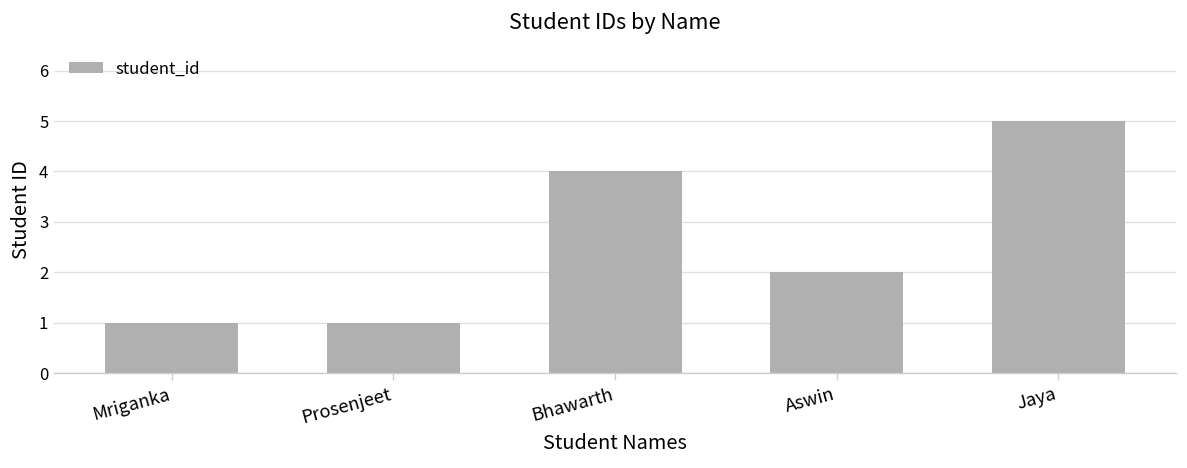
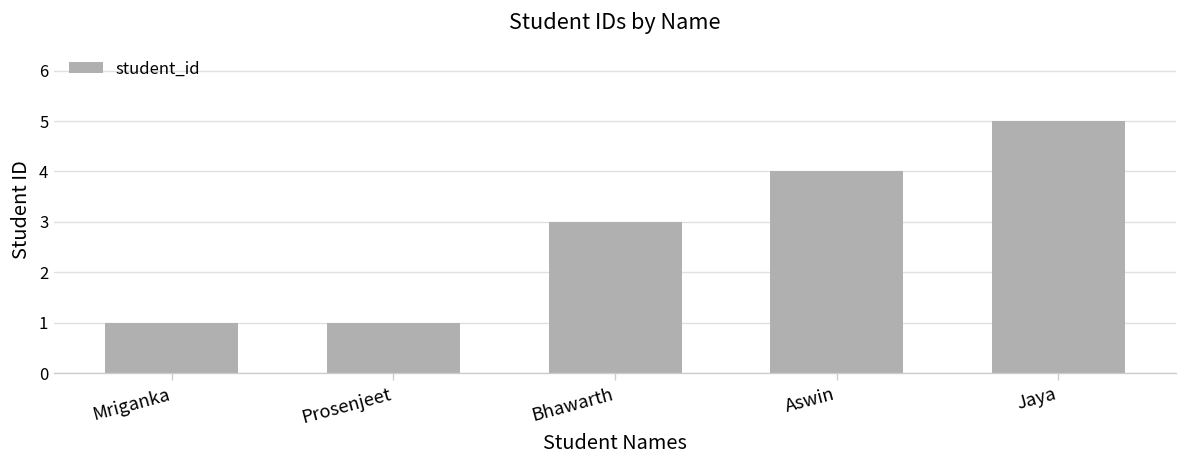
  {
    "Mriganka": 1,
    "Prosenjeet": 1,
-   "Bhawarth": 4,
-   "Aswin": 2,
+   "Bhawarth": 3,
+   "Aswin": 4,
    "Jaya": 5
  }
